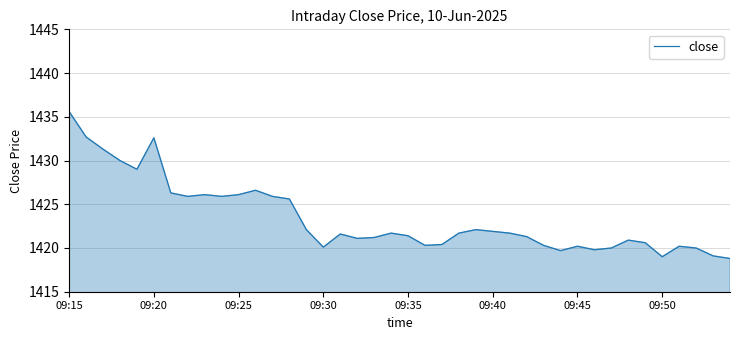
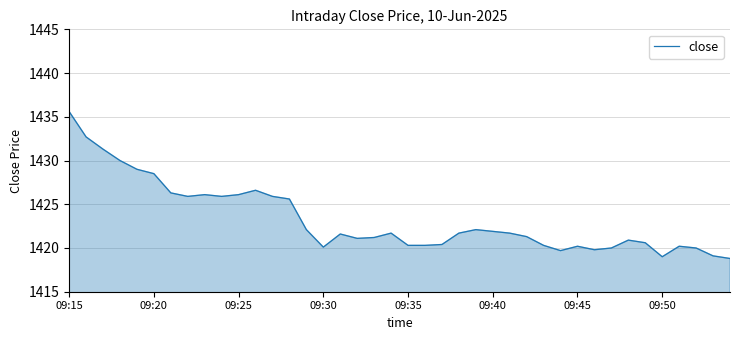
  {
    "09:15": 1436,
-   "09:20": 1433,
+   "09:20": 1429,
    "09:25": 1426,
    "09:30": 1420,
-   "09:35": 1421,
+   "09:35": 1420,
    "09:40": 1422,
    "09:45": 1420,
    "09:50": 1419
  }
